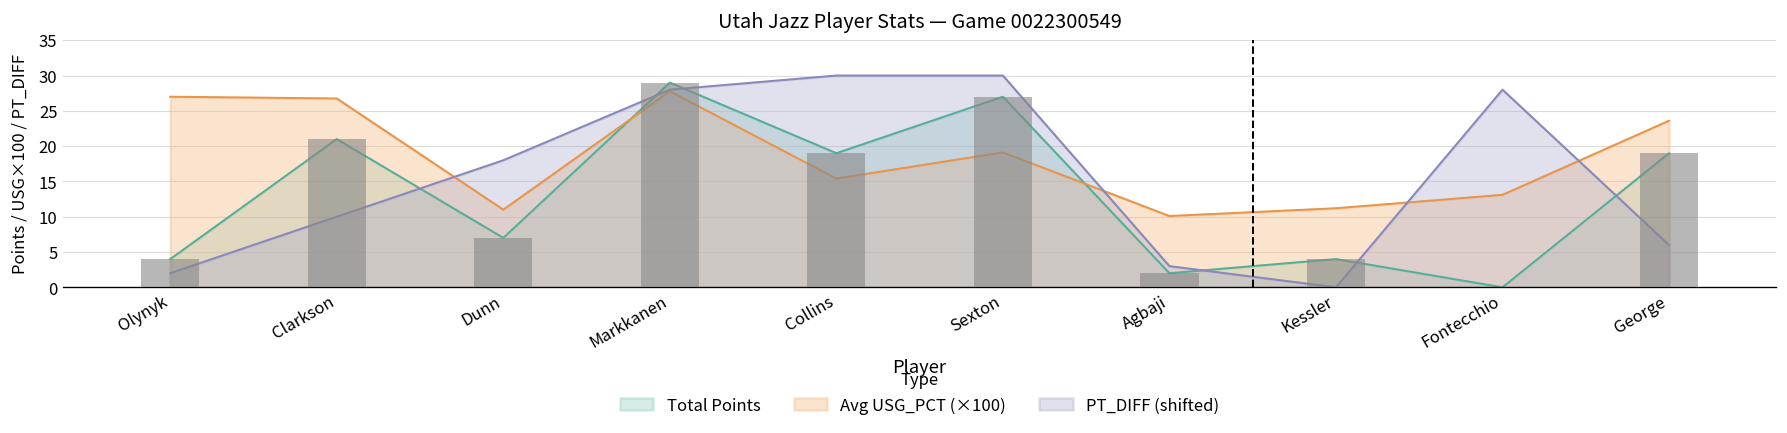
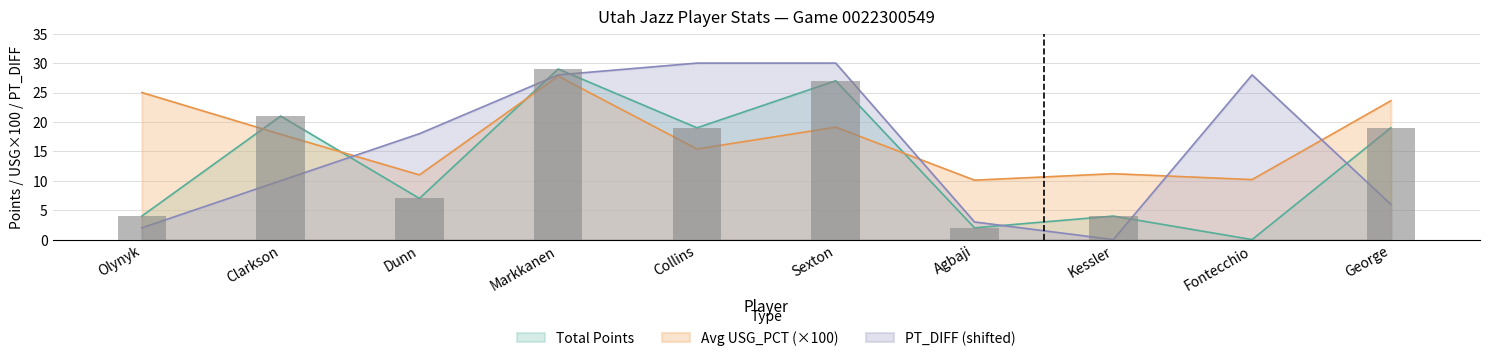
  {
    "Avg USG_PCT (×100)": {
-     "Olynyk": 27,
-     "Clarkson": 27,
+     "Olynyk": 25,
+     "Clarkson": 18,
      "Dunn": 11,
      "Collins": 15,
      "Sexton": 19,
      "Agbaji": 10,
      "Kessler": 11,
-     "Fontecchio": 13,
+     "Fontecchio": 10,
      "George": 24
    }
  }
